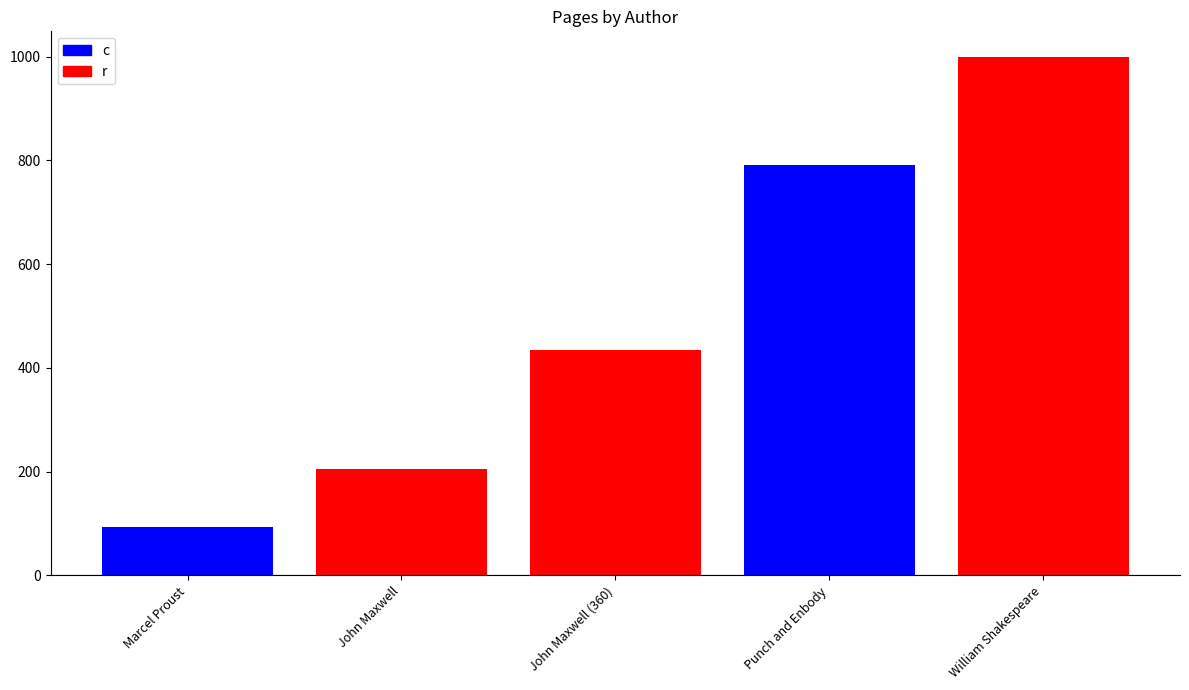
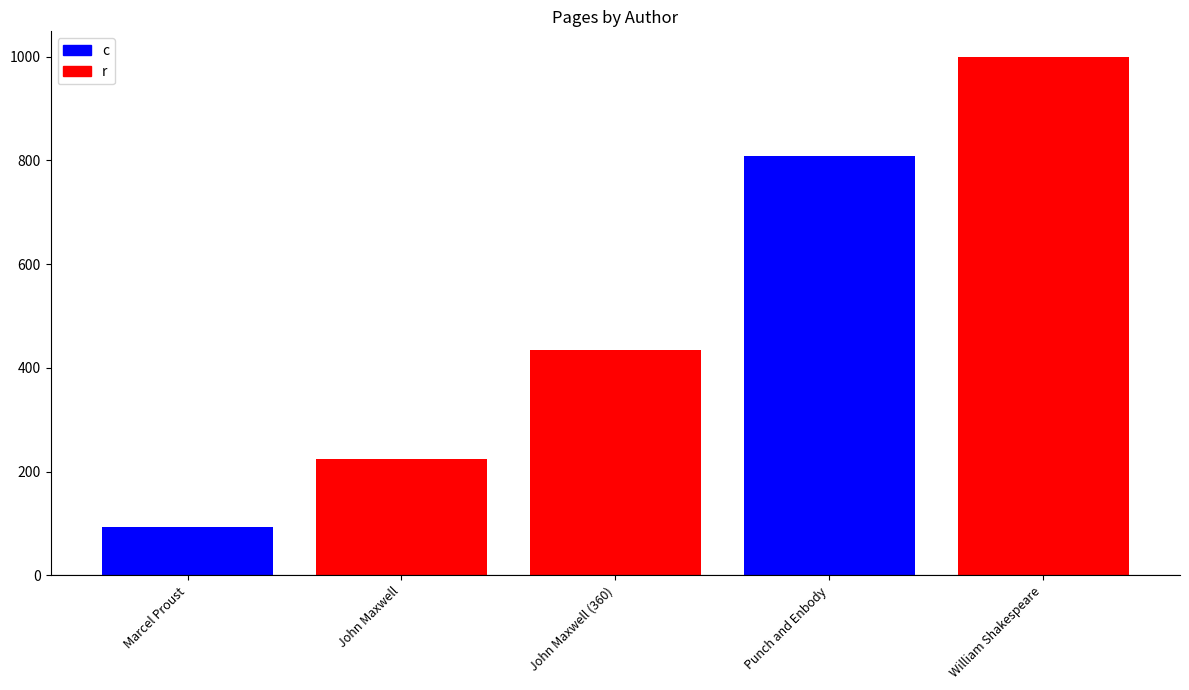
  {
    "Marcel Proust": 90,
-   "John Maxwell": 210,
+   "John Maxwell": 230,
    "John Maxwell (360)": 430,
-   "Punch and Enbody": 790,
+   "Punch and Enbody": 810,
    "William Shakespeare": 1000
  }
